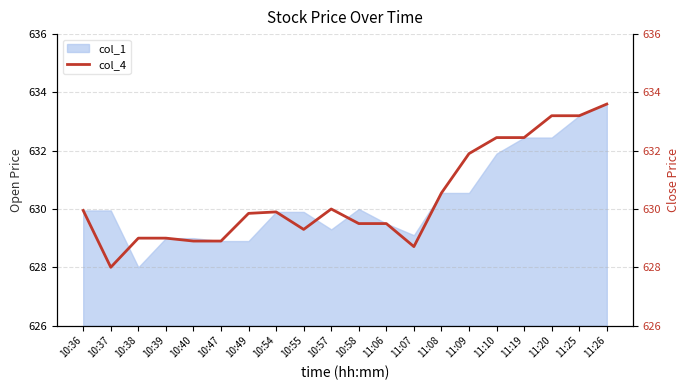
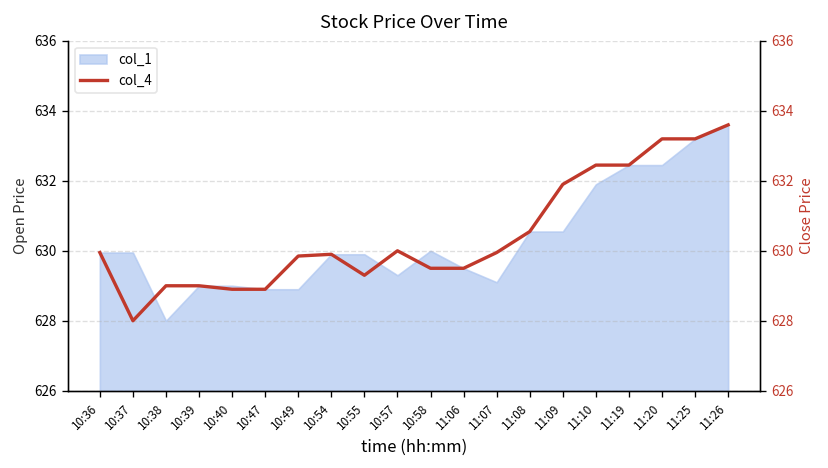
  {
    "col_1": {
      "10:36": 630.0,
      "10:37": 630.0,
      "10:38": 628.0,
      "10:39": 629.0,
      "10:40": 629.0,
      "10:47": 628.9,
      "10:49": 628.9,
      "10:54": 629.9,
      "10:55": 629.9,
      "10:57": 629.3,
      "10:58": 630.0,
      "11:06": 629.5,
      "11:07": 629.1,
      "11:08": 630.6,
      "11:09": 630.6,
      "11:10": 631.9,
      "11:19": 632.5,
      "11:20": 632.5,
      "11:25": 633.2,
      "11:26": 633.6
    },
    "col_4": {
      "10:36": 630.0,
      "10:37": 628.0,
      "10:38": 629.0,
      "10:39": 629.0,
      "10:40": 628.9,
      "10:47": 628.9,
      "10:49": 629.9,
      "10:54": 629.9,
      "10:55": 629.3,
      "10:57": 630.0,
      "10:58": 629.5,
      "11:06": 629.5,
-     "11:07": 628.7,
+     "11:07": 630.0,
      "11:08": 630.6,
      "11:09": 631.9,
      "11:10": 632.5,
      "11:19": 632.5,
      "11:20": 633.2,
      "11:25": 633.2,
      "11:26": 633.6
    }
  }
